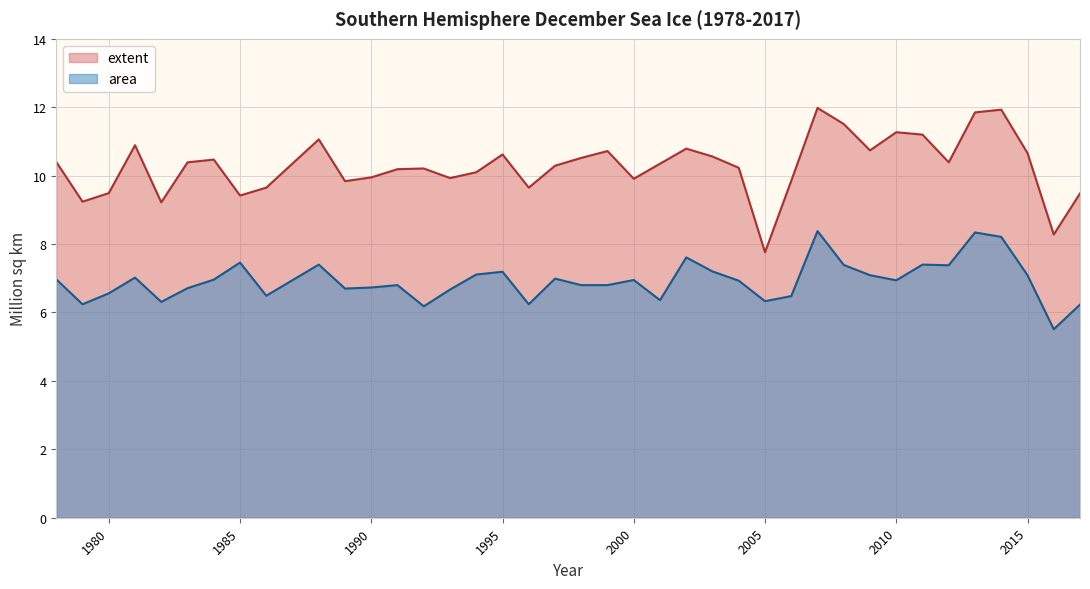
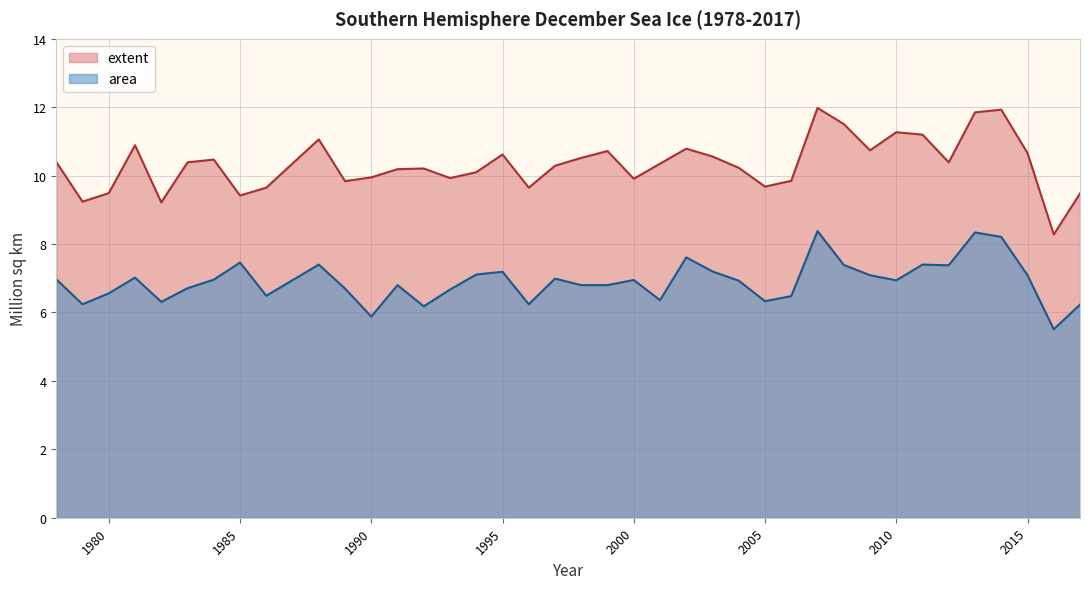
  {
    "extent": {
      "1980": 9.5,
      "1985": 9.4,
      "1990": 10.0,
      "1995": 10.6,
      "2000": 9.9,
-     "2005": 7.8,
+     "2005": 9.7,
      "2010": 11.3,
      "2015": 10.7
    },
    "area": {
      "1980": 6.6,
      "1985": 7.5,
-     "1990": 6.7,
+     "1990": 5.9,
      "1995": 7.2,
      "2000": 7.0,
      "2005": 6.3,
      "2010": 6.9,
      "2015": 7.1
    }
  }
